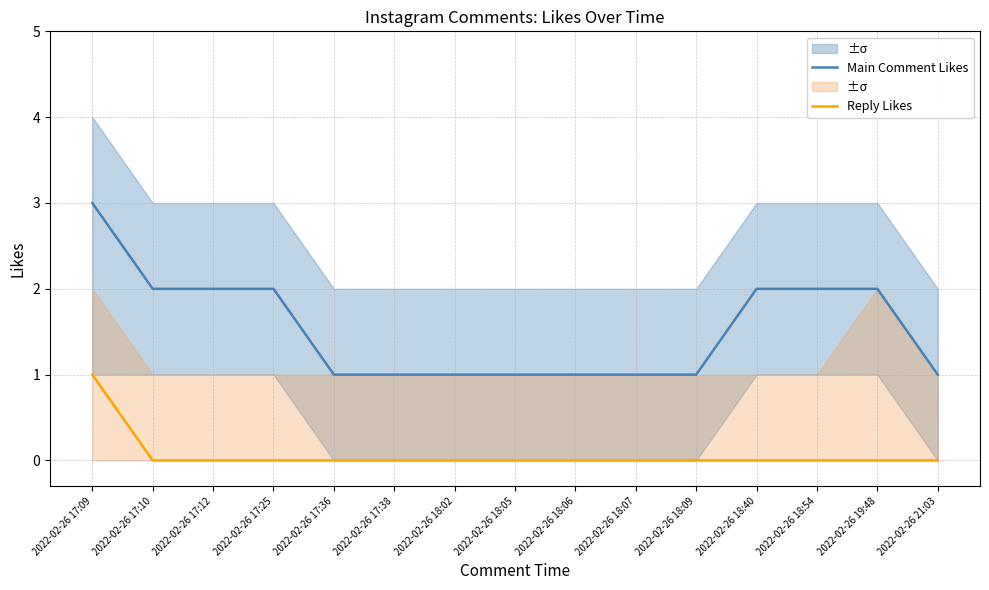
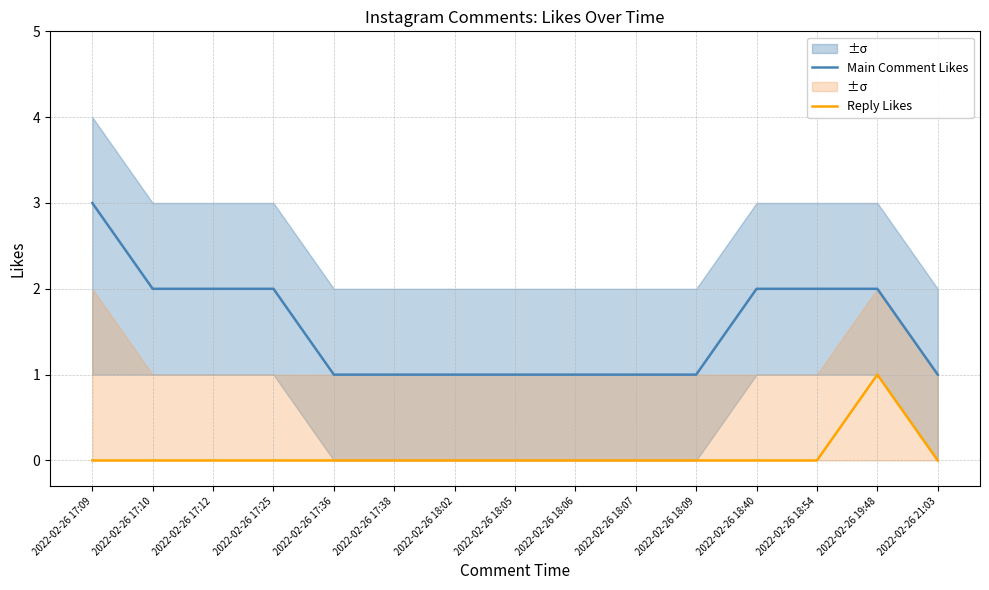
  {
    "Reply Likes": {
-     "2022-02-26 17:09": 1,
+     "2022-02-26 17:09": 0,
      "2022-02-26 17:10": 0,
      "2022-02-26 17:12": 0,
      "2022-02-26 17:25": 0,
      "2022-02-26 17:36": 0,
      "2022-02-26 17:38": 0,
      "2022-02-26 18:02": 0,
      "2022-02-26 18:05": 0,
      "2022-02-26 18:06": 0,
      "2022-02-26 18:07": 0,
      "2022-02-26 18:09": 0,
      "2022-02-26 18:40": 0,
      "2022-02-26 18:54": 0,
-     "2022-02-26 19:48": 0,
+     "2022-02-26 19:48": 1,
      "2022-02-26 21:03": 0
    }
  }
